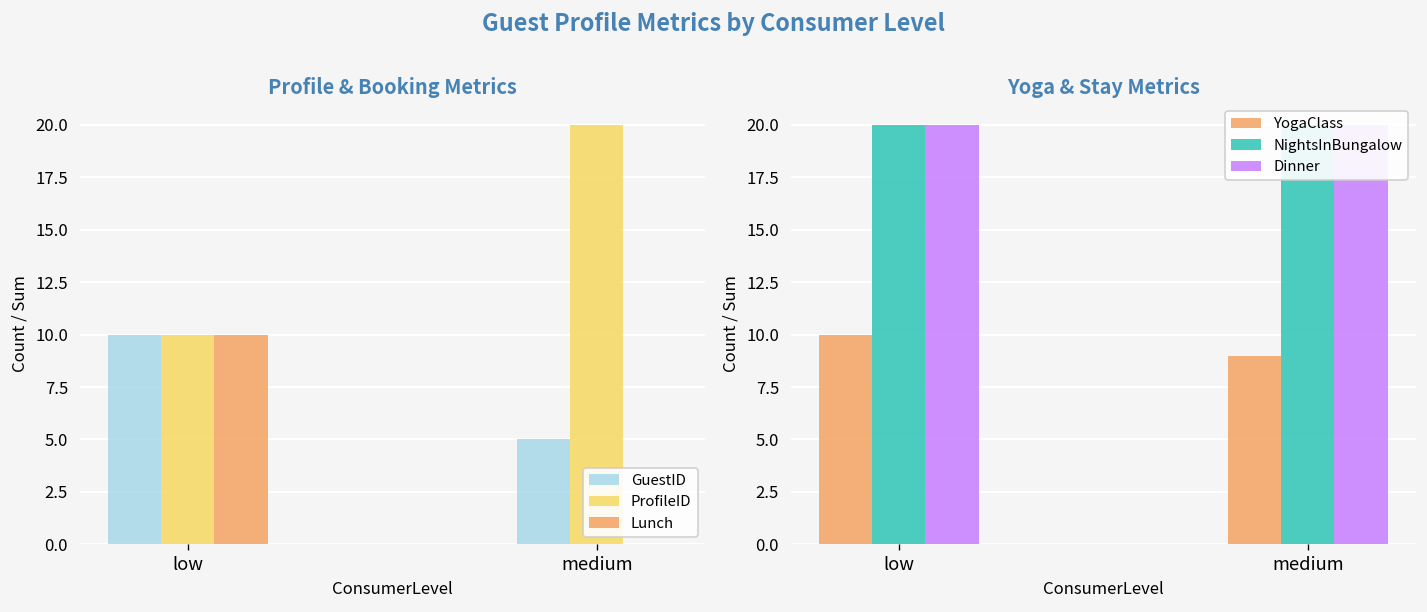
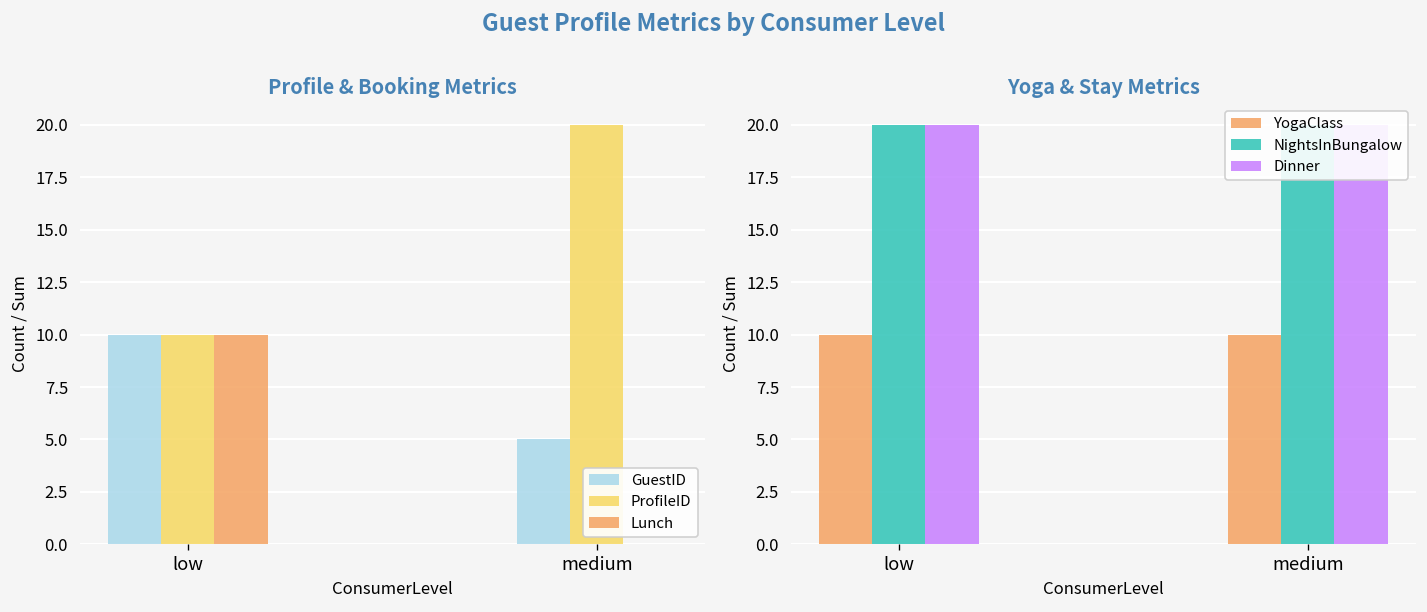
  {
    "Profile & Booking Metrics": {
      "GuestID": {
        "low": 10.0,
        "medium": 5.0
      }
    },
    "Yoga & Stay Metrics": {
      "YogaClass": {
        "low": 10,
-       "medium": 9
+       "medium": 10
      },
      "NightsInBungalow": {
        "low": 20
      },
      "Dinner": {
        "low": 20
      }
    }
  }
